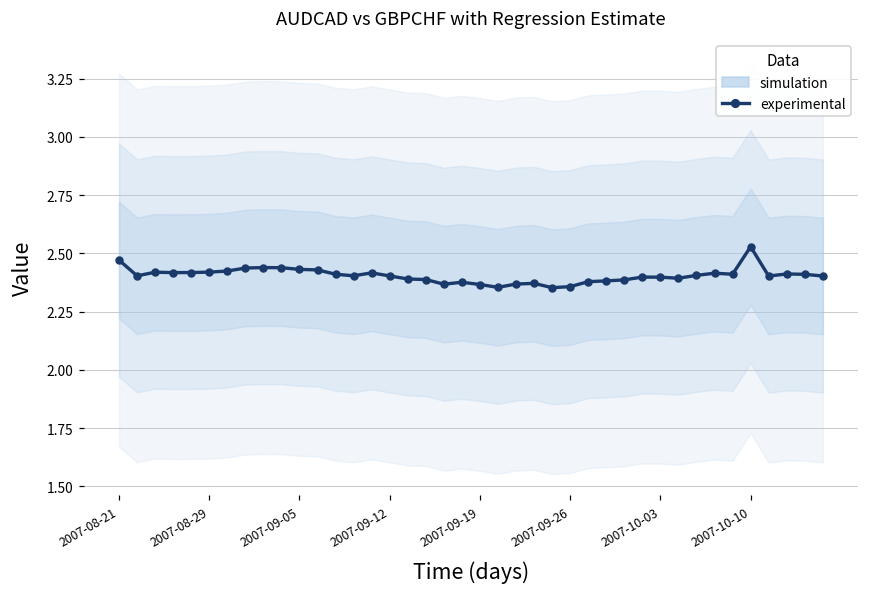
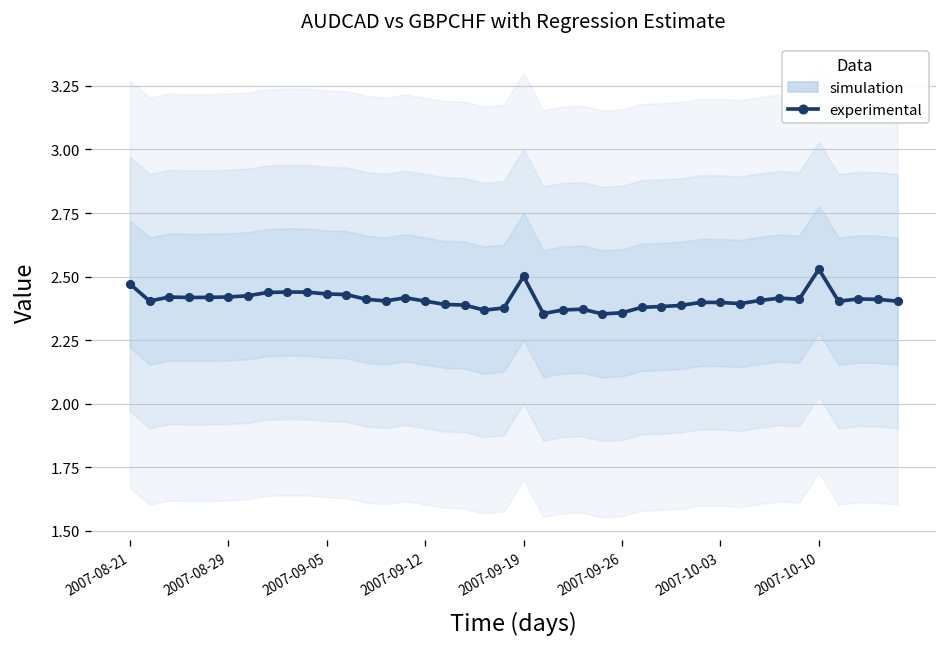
  {
    "experimental": {
      "2007-08-21": 2.47,
      "2007-08-29": 2.42,
      "2007-09-05": 2.43,
      "2007-09-12": 2.40,
-     "2007-09-19": 2.37,
+     "2007-09-19": 2.50,
      "2007-09-26": 2.36,
      "2007-10-03": 2.40,
      "2007-10-10": 2.53
    }
  }
